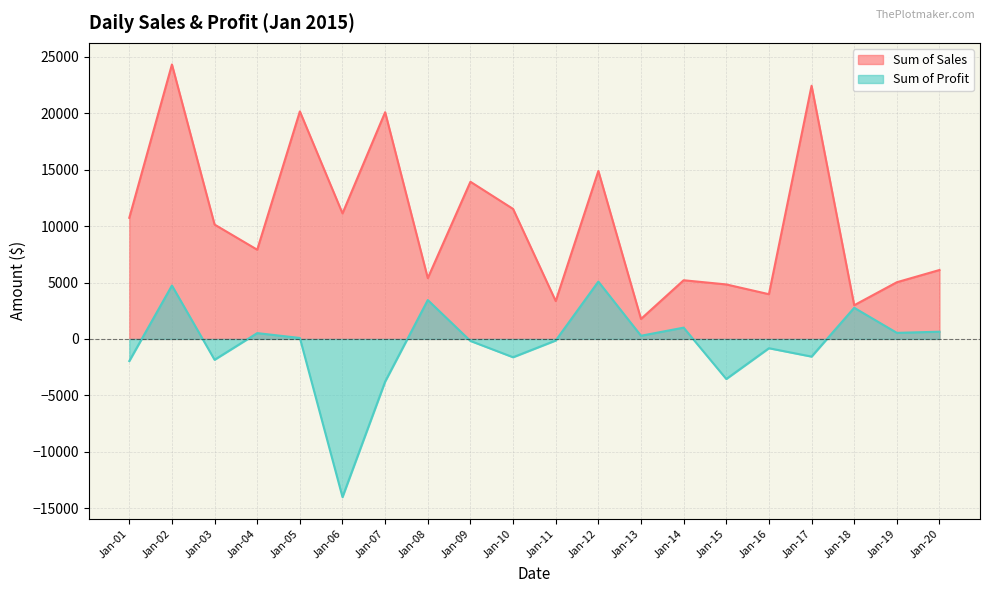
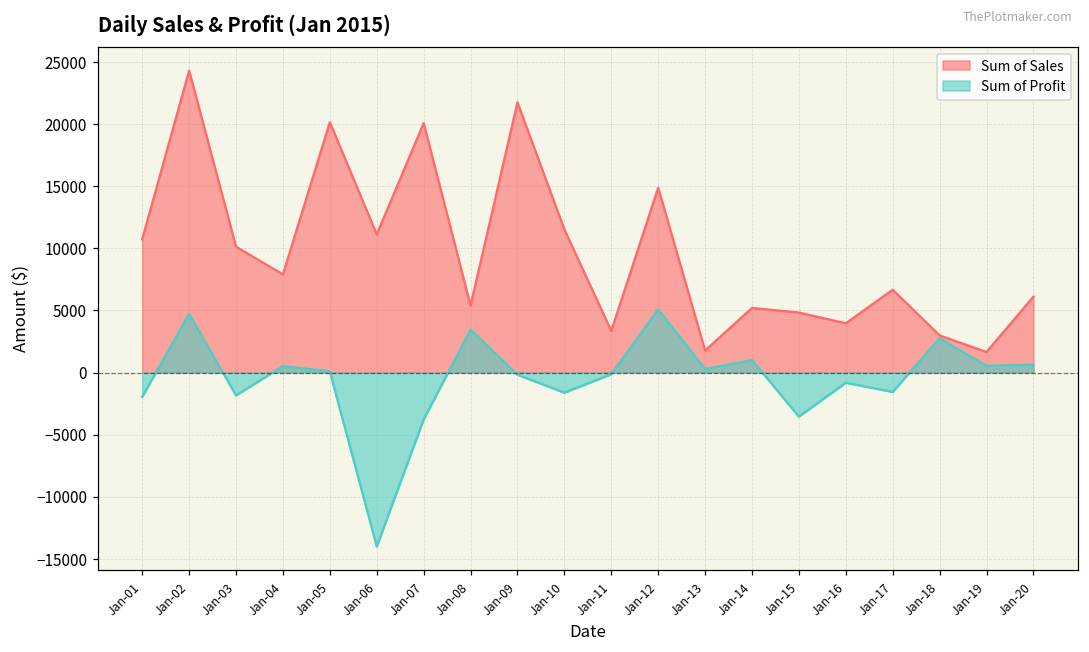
  {
    "Sum of Sales": {
      "Jan-01": 10700,
      "Jan-02": 24300,
      "Jan-03": 10100,
      "Jan-04": 7900,
      "Jan-05": 20200,
      "Jan-06": 11100,
      "Jan-07": 20100,
      "Jan-08": 5400,
-     "Jan-09": 13900,
+     "Jan-09": 21800,
      "Jan-10": 11500,
      "Jan-11": 3400,
      "Jan-12": 14900,
      "Jan-13": 1800,
      "Jan-14": 5200,
      "Jan-15": 4800,
      "Jan-16": 4000,
-     "Jan-17": 22400,
+     "Jan-17": 6700,
      "Jan-18": 3000,
-     "Jan-19": 5000,
+     "Jan-19": 1700,
      "Jan-20": 6100
    }
  }
